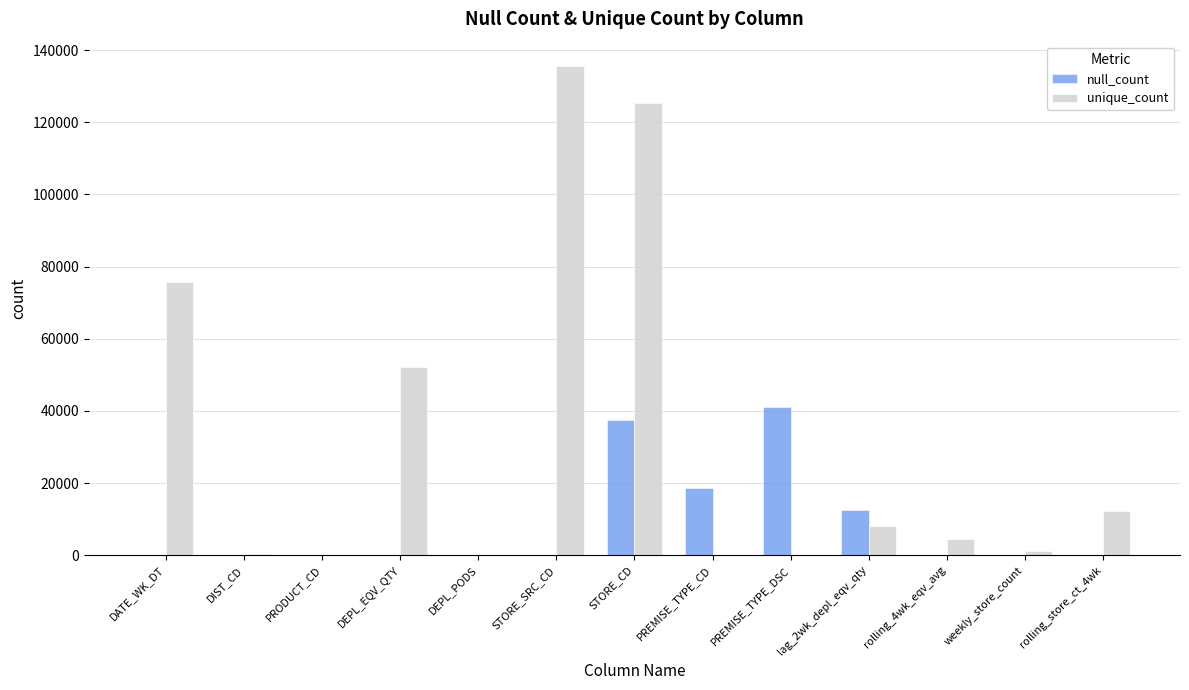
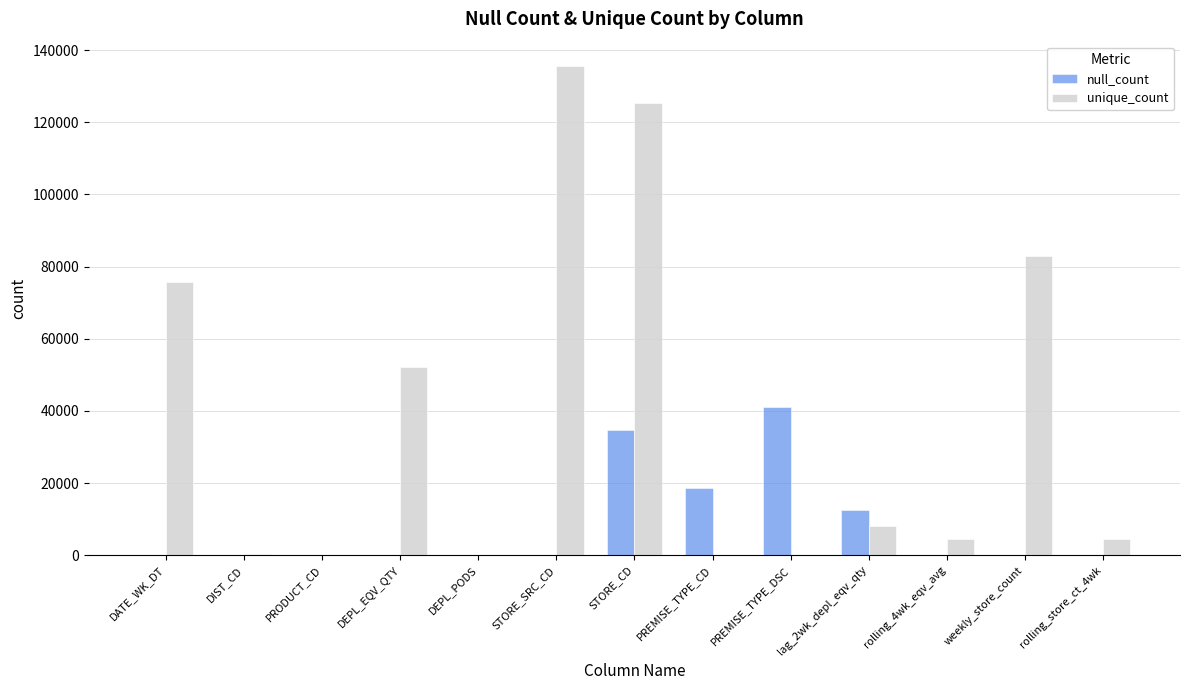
  {
    "null_count": {
      "DATE_WK_DT": 0,
      "DIST_CD": 0,
      "PRODUCT_CD": 0,
      "DEPL_EQV_QTY": 0,
      "DEPL_PODS": 0,
      "STORE_SRC_CD": 0,
-     "STORE_CD": 38000,
+     "STORE_CD": 35000,
      "PREMISE_TYPE_CD": 19000,
      "PREMISE_TYPE_DSC": 41000,
      "lag_2wk_depl_eqv_qty": 13000,
      "rolling_4wk_eqv_avg": 0,
      "weekly_store_count": 0,
      "rolling_store_ct_4wk": 0
    },
    "unique_count": {
      "DATE_WK_DT": 76000,
      "DEPL_EQV_QTY": 52000,
      "STORE_SRC_CD": 136000,
      "STORE_CD": 125000,
      "lag_2wk_depl_eqv_qty": 8000,
      "rolling_4wk_eqv_avg": 4000,
-     "weekly_store_count": 1000,
-     "rolling_store_ct_4wk": 12000
+     "weekly_store_count": 83000,
+     "rolling_store_ct_4wk": 4000
    }
  }
